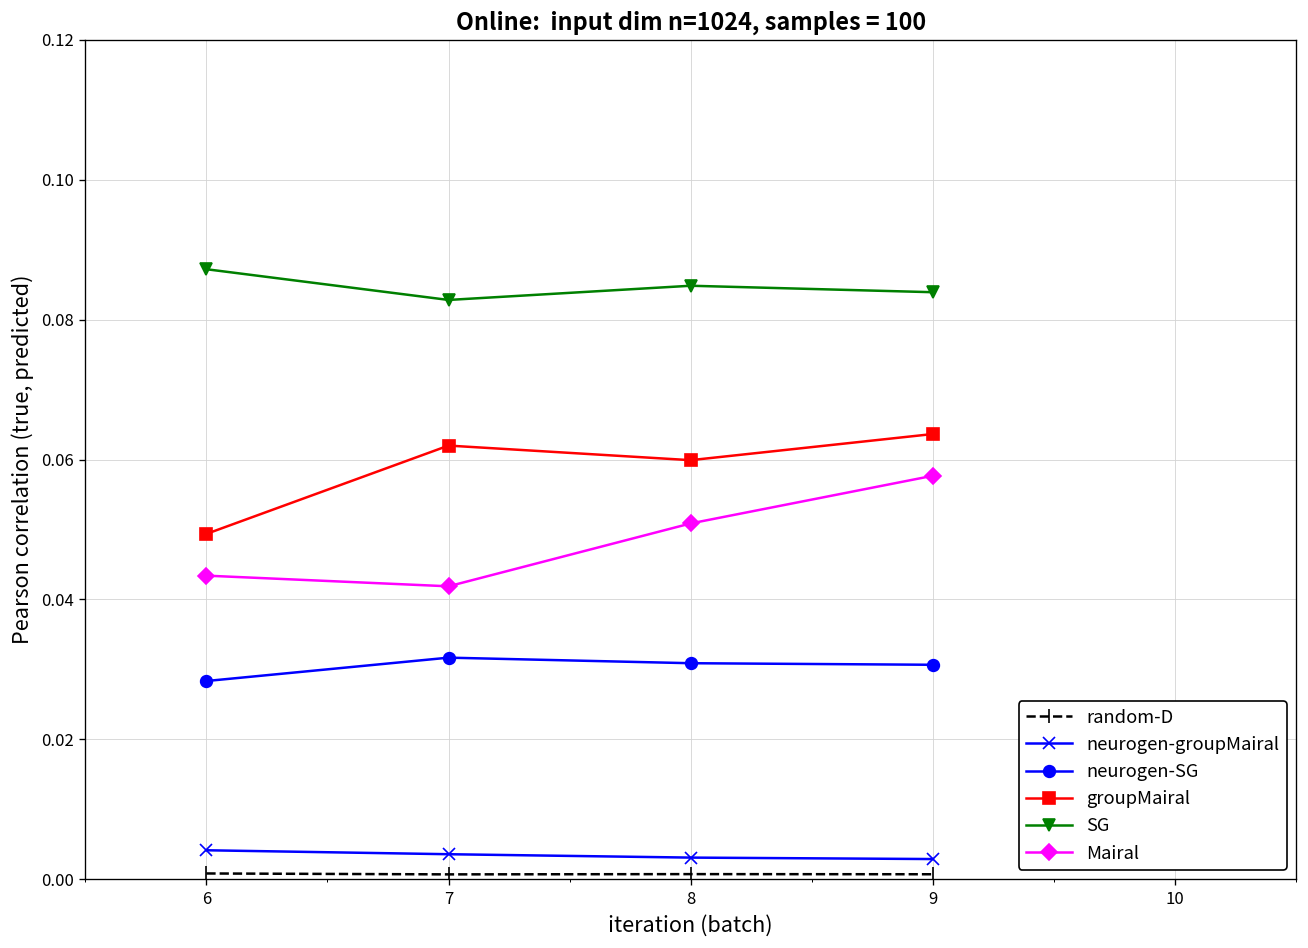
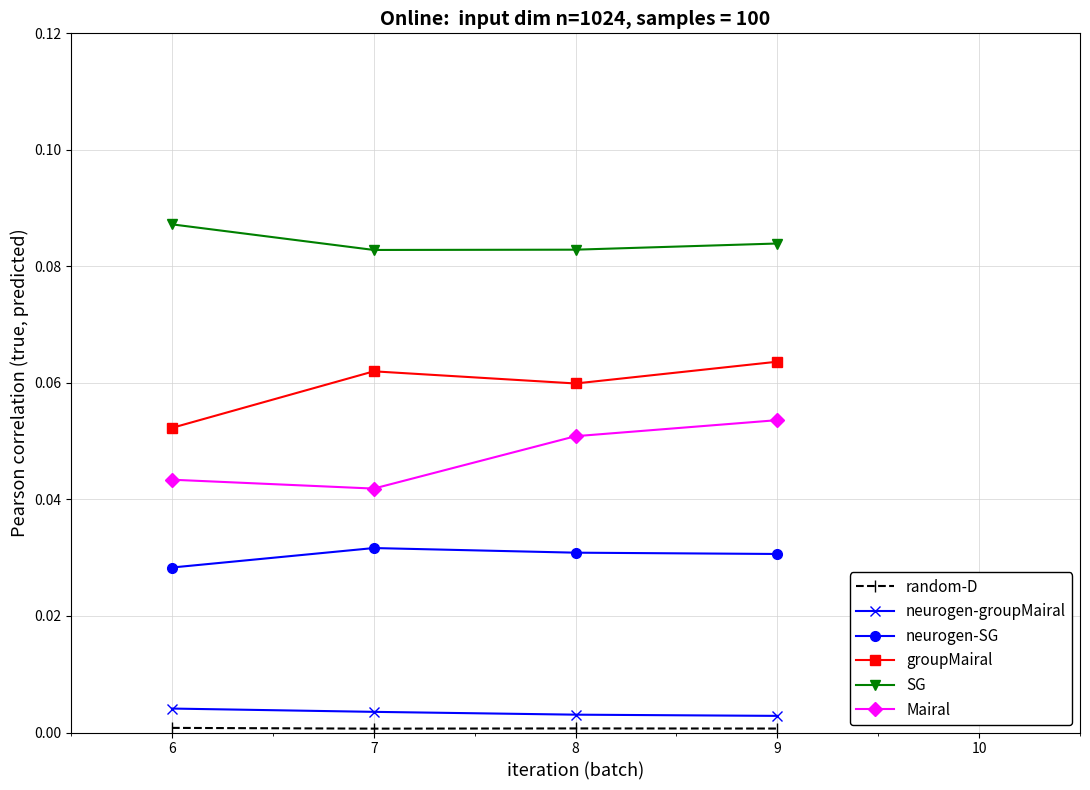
  {
    "random-D": {
      "6": 0.001,
      "7": 0.001,
      "8": 0.001,
      "9": 0.001
    },
    "groupMairal": {
-     "6": 0.049,
+     "6": 0.052,
      "7": 0.062,
      "8": 0.060,
      "9": 0.064
    },
    "SG": {
      "6": 0.087,
      "7": 0.083,
-     "8": 0.085,
+     "8": 0.083,
      "9": 0.084
    },
    "Mairal": {
      "6": 0.043,
      "7": 0.042,
      "8": 0.051,
-     "9": 0.058
+     "9": 0.054
    }
  }
